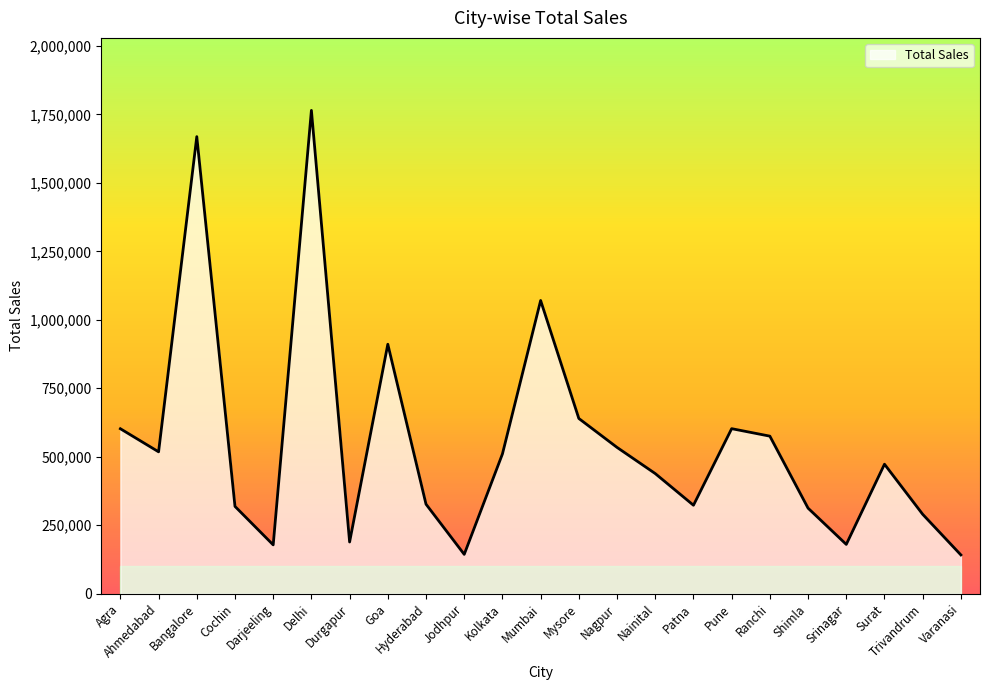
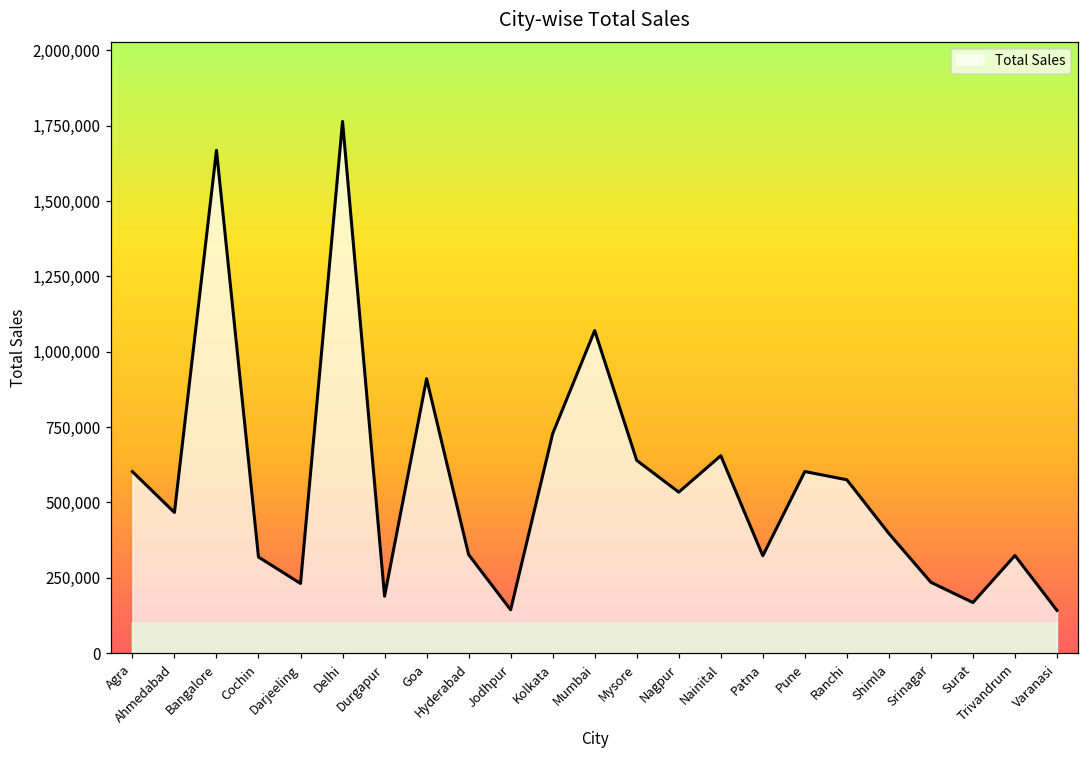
  {
    "Total Sales": {
      "Agra": "600,000",
-     "Ahmedabad": "520,000",
+     "Ahmedabad": "470,000",
      "Bangalore": "1,670,000",
      "Cochin": "320,000",
-     "Darjeeling": "180,000",
+     "Darjeeling": "230,000",
      "Delhi": "1,760,000",
      "Durgapur": "190,000",
      "Goa": "910,000",
      "Hyderabad": "330,000",
      "Jodhpur": "140,000",
-     "Kolkata": "510,000",
+     "Kolkata": "730,000",
      "Mumbai": "1,070,000",
      "Mysore": "640,000",
      "Nagpur": "530,000",
-     "Nainital": "440,000",
+     "Nainital": "660,000",
      "Patna": "320,000",
      "Pune": "600,000",
      "Ranchi": "580,000",
-     "Shimla": "310,000",
-     "Srinagar": "180,000",
-     "Surat": "470,000",
-     "Trivandrum": "290,000",
+     "Shimla": "400,000",
+     "Srinagar": "230,000",
+     "Surat": "170,000",
+     "Trivandrum": "320,000",
      "Varanasi": "140,000"
    }
  }
